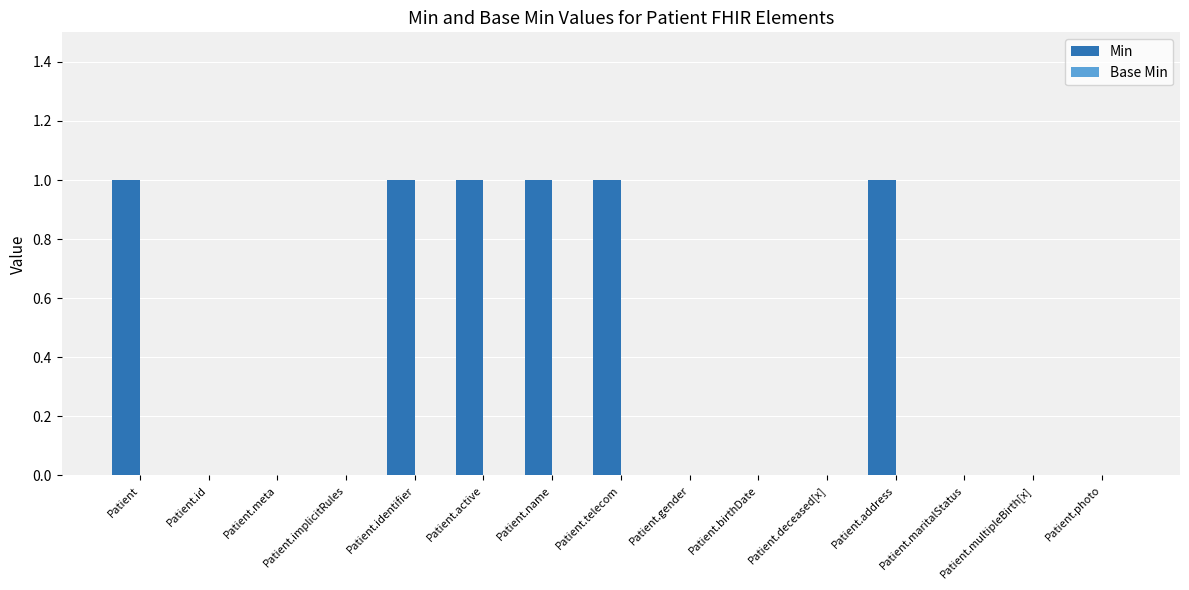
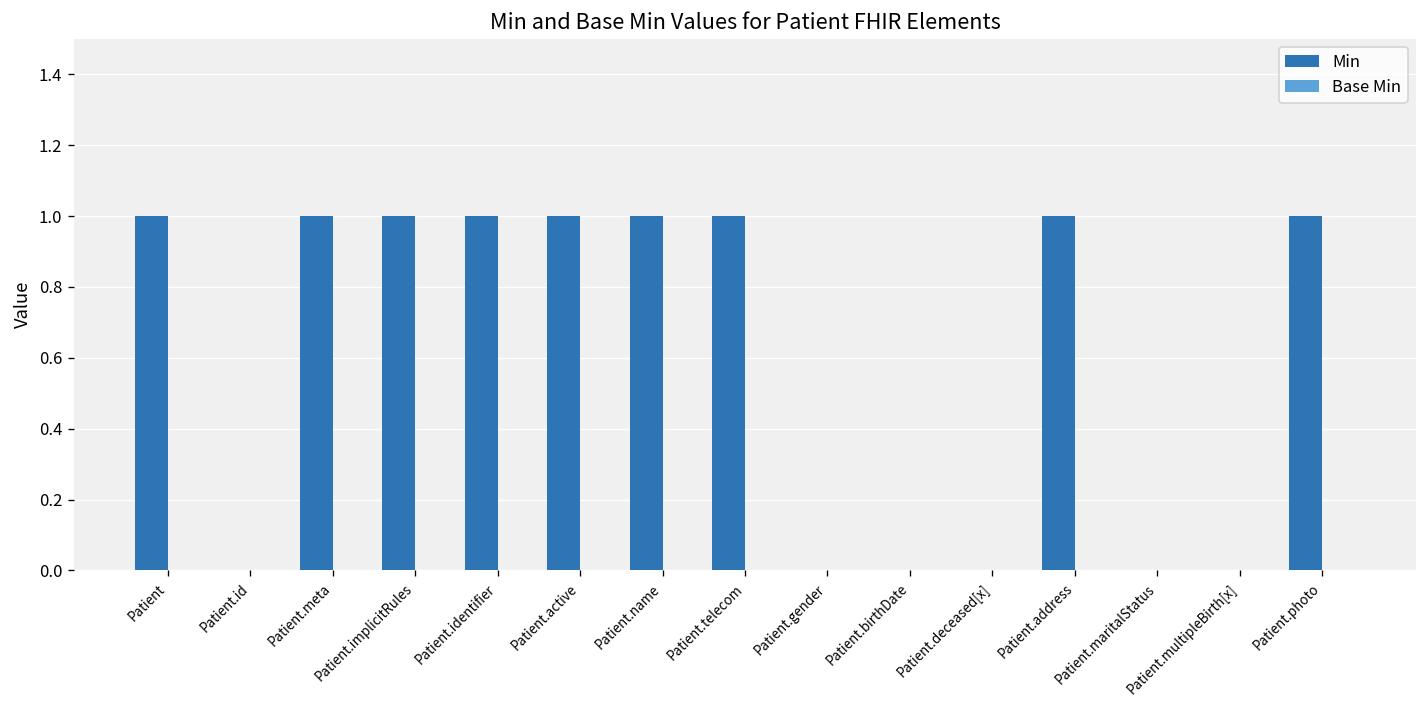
  {
    "Min": {
      "Patient": 1,
      "Patient.id": 0,
-     "Patient.meta": 0,
-     "Patient.implicitRules": 0,
+     "Patient.meta": 1,
+     "Patient.implicitRules": 1,
      "Patient.identifier": 1,
      "Patient.active": 1,
      "Patient.name": 1,
      "Patient.telecom": 1,
      "Patient.gender": 0,
      "Patient.birthDate": 0,
      "Patient.deceased[x]": 0,
      "Patient.address": 1,
      "Patient.maritalStatus": 0,
      "Patient.multipleBirth[x]": 0,
-     "Patient.photo": 0
+     "Patient.photo": 1
    },
    "Base Min": {
      "Patient": 0,
      "Patient.id": 0,
      "Patient.meta": 0,
      "Patient.implicitRules": 0,
      "Patient.identifier": 0,
      "Patient.active": 0,
      "Patient.name": 0,
      "Patient.telecom": 0,
      "Patient.gender": 0,
      "Patient.birthDate": 0,
      "Patient.deceased[x]": 0,
      "Patient.address": 0,
      "Patient.maritalStatus": 0,
      "Patient.multipleBirth[x]": 0,
      "Patient.photo": 0
    }
  }
